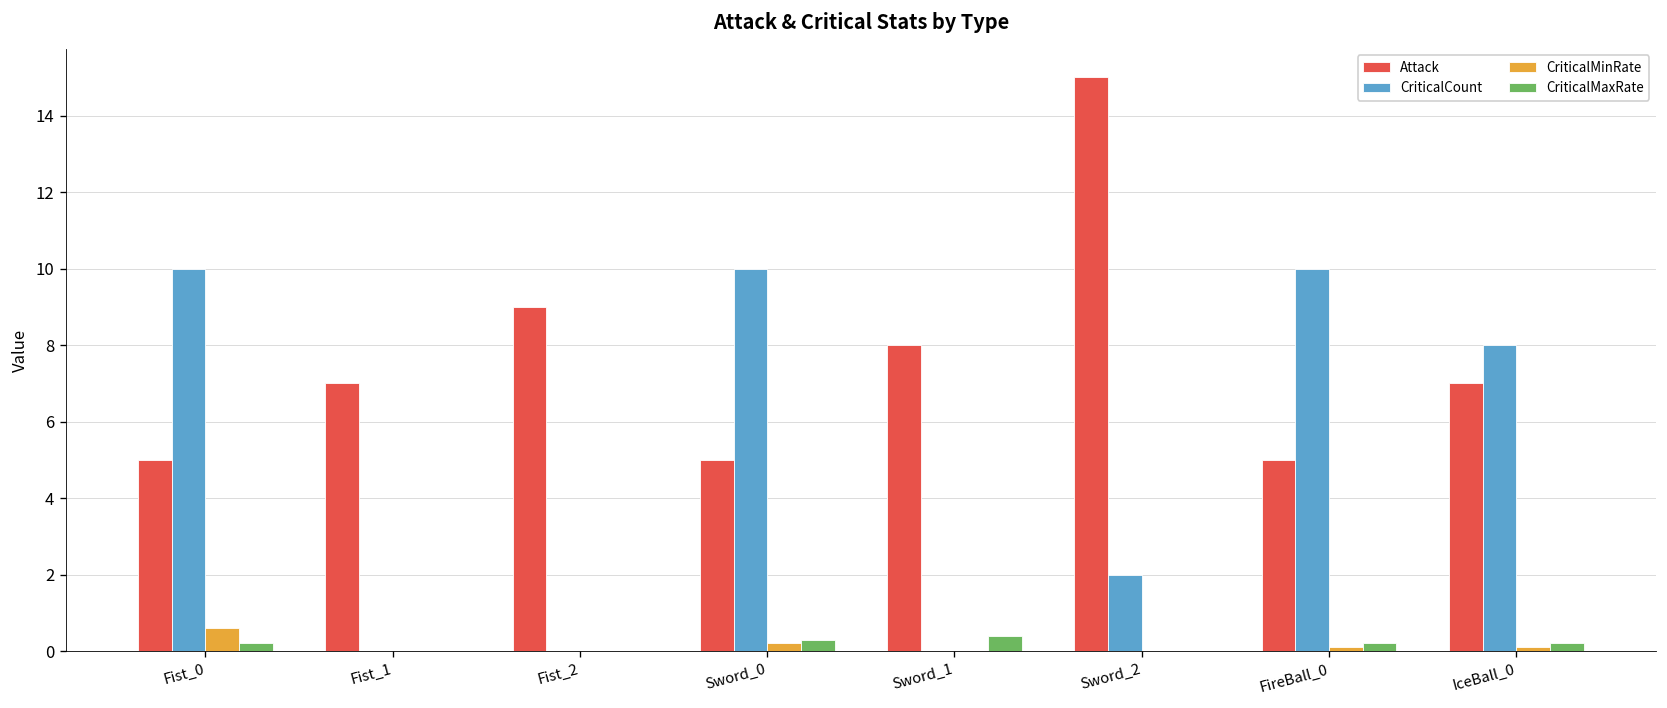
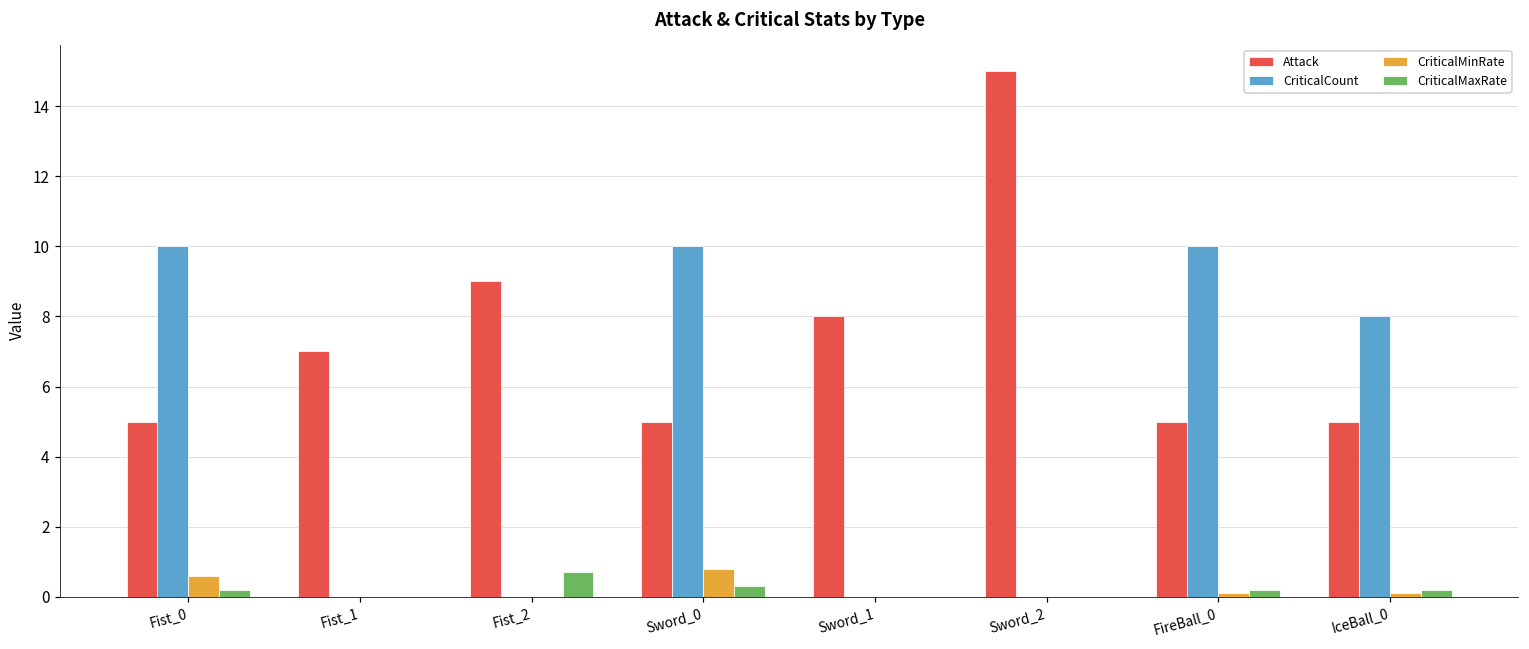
  {
    "Attack": {
      "Fist_0": 5,
      "Fist_1": 7,
      "Fist_2": 9,
      "Sword_0": 5,
      "Sword_1": 8,
      "Sword_2": 15,
      "FireBall_0": 5,
-     "IceBall_0": 7
+     "IceBall_0": 5
    },
    "CriticalCount": {
      "Fist_0": 10,
      "Fist_1": 0,
      "Fist_2": 0,
      "Sword_0": 10,
      "Sword_1": 0,
-     "Sword_2": 2,
+     "Sword_2": 0,
      "FireBall_0": 10,
      "IceBall_0": 8
    },
    "CriticalMinRate": {
      "Fist_0": 0.6,
      "Fist_1": 0.0,
      "Fist_2": 0.0,
-     "Sword_0": 0.2,
+     "Sword_0": 0.8,
      "Sword_1": 0.0,
      "Sword_2": 0.0,
      "FireBall_0": 0.1,
      "IceBall_0": 0.1
    },
    "CriticalMaxRate": {
      "Fist_0": 0.2,
      "Fist_1": 0.0,
-     "Fist_2": 0.0,
+     "Fist_2": 0.7,
      "Sword_0": 0.3,
-     "Sword_1": 0.4,
+     "Sword_1": 0.0,
      "Sword_2": 0.0,
      "FireBall_0": 0.2,
      "IceBall_0": 0.2
    }
  }
